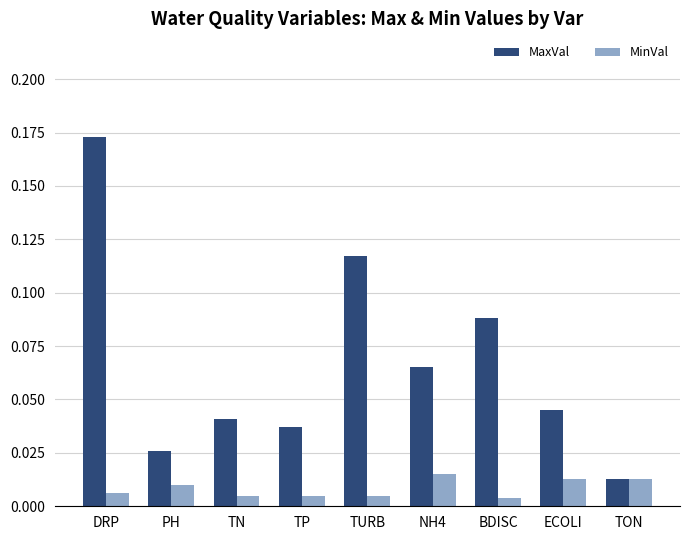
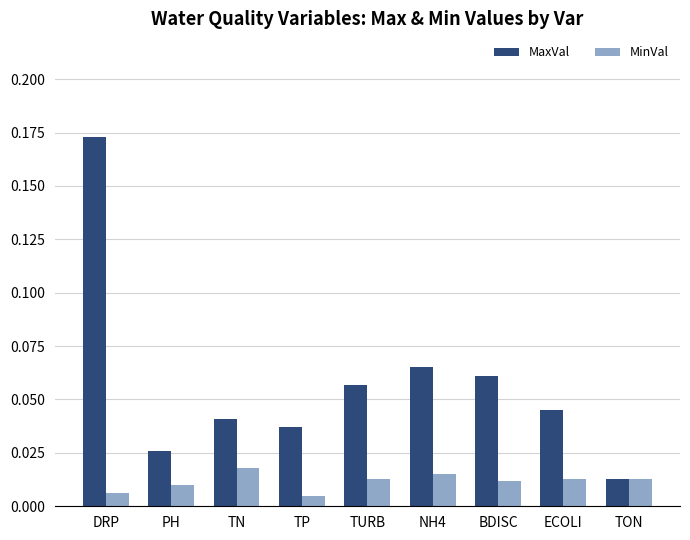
  {
    "MaxVal": {
      "DRP": 0.173,
      "PH": 0.026,
      "TN": 0.041,
      "TP": 0.037,
-     "TURB": 0.117,
+     "TURB": 0.057,
      "NH4": 0.065,
-     "BDISC": 0.088,
+     "BDISC": 0.061,
      "ECOLI": 0.045,
      "TON": 0.013
    },
    "MinVal": {
      "DRP": 0.006,
      "PH": 0.010,
-     "TN": 0.005,
+     "TN": 0.018,
      "TP": 0.005,
-     "TURB": 0.005,
+     "TURB": 0.013,
      "NH4": 0.015,
-     "BDISC": 0.004,
+     "BDISC": 0.012,
      "ECOLI": 0.013,
      "TON": 0.013
    }
  }
